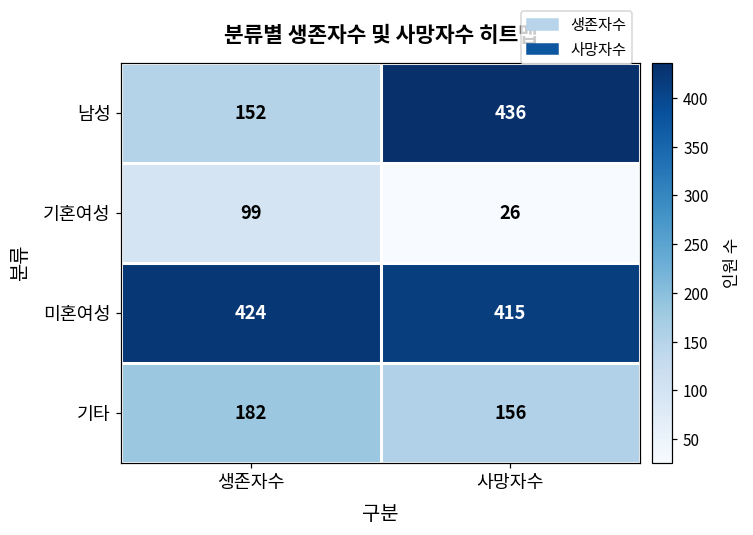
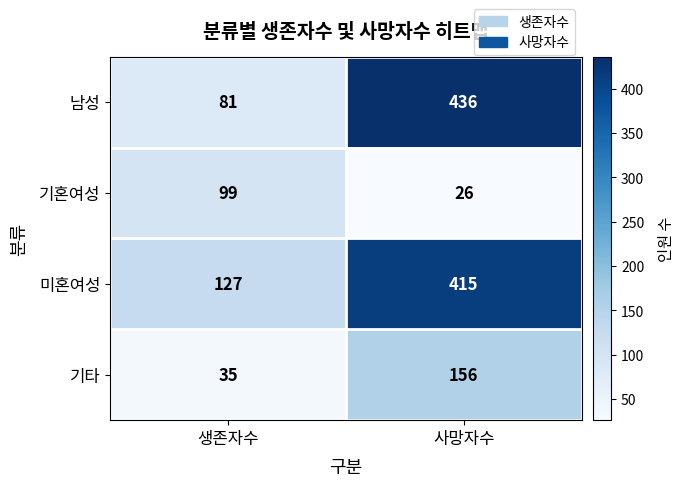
  {
    "남성": {
-     "생존자수": 152,
+     "생존자수": 81,
      "사망자수": 436
    },
    "기혼여성": {
      "생존자수": 99,
      "사망자수": 26
    },
    "미혼여성": {
-     "생존자수": 424,
+     "생존자수": 127,
      "사망자수": 415
    },
    "기타": {
-     "생존자수": 182,
+     "생존자수": 35,
      "사망자수": 156
    }
  }
